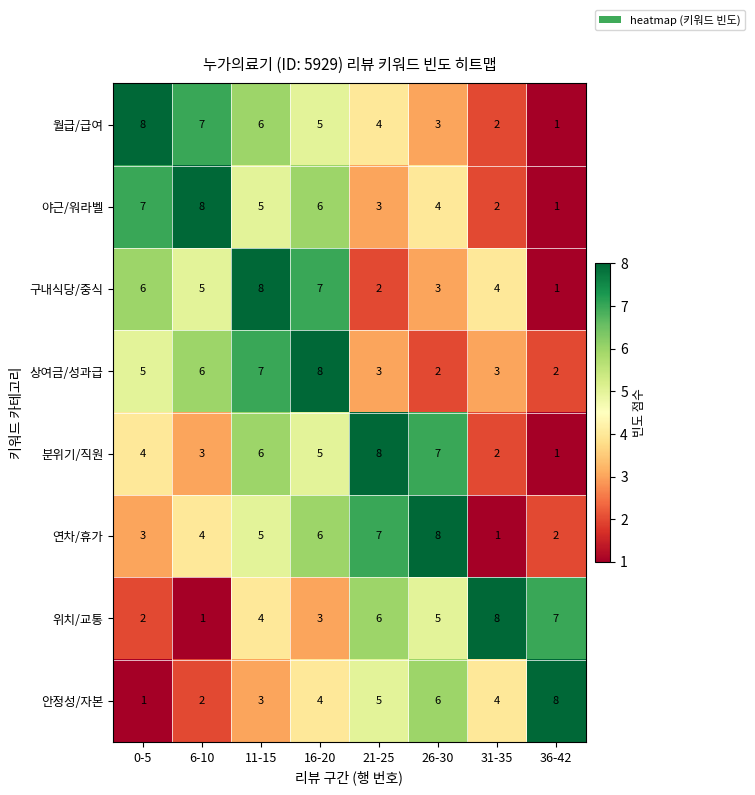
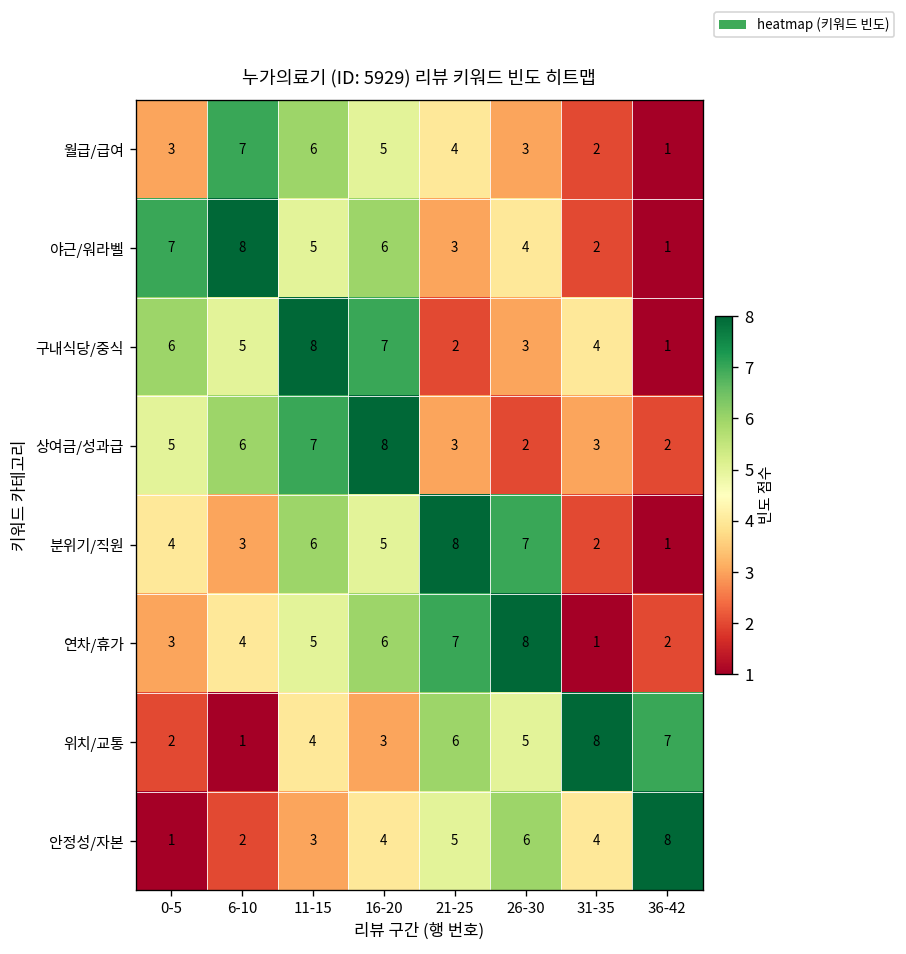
  {
    "월급/급여": {
-     "0-5": 8,
+     "0-5": 3,
      "6-10": 7,
      "11-15": 6,
      "16-20": 5,
      "21-25": 4,
      "26-30": 3,
      "31-35": 2,
      "36-42": 1
    },
    "야근/워라벨": {
      "0-5": 7,
      "6-10": 8,
      "11-15": 5,
      "16-20": 6,
      "21-25": 3,
      "26-30": 4,
      "31-35": 2,
      "36-42": 1
    },
    "구내식당/중식": {
      "0-5": 6,
      "6-10": 5,
      "11-15": 8,
      "16-20": 7,
      "21-25": 2,
      "26-30": 3,
      "31-35": 4,
      "36-42": 1
    },
    "상여금/성과급": {
      "0-5": 5,
      "6-10": 6,
      "11-15": 7,
      "16-20": 8,
      "21-25": 3,
      "26-30": 2,
      "31-35": 3,
      "36-42": 2
    },
    "분위기/직원": {
      "0-5": 4,
      "6-10": 3,
      "11-15": 6,
      "16-20": 5,
      "21-25": 8,
      "26-30": 7,
      "31-35": 2,
      "36-42": 1
    },
    "연차/휴가": {
      "0-5": 3,
      "6-10": 4,
      "11-15": 5,
      "16-20": 6,
      "21-25": 7,
      "26-30": 8,
      "31-35": 1,
      "36-42": 2
    },
    "위치/교통": {
      "0-5": 2,
      "6-10": 1,
      "11-15": 4,
      "16-20": 3,
      "21-25": 6,
      "26-30": 5,
      "31-35": 8,
      "36-42": 7
    },
    "안정성/자본": {
      "0-5": 1,
      "6-10": 2,
      "11-15": 3,
      "16-20": 4,
      "21-25": 5,
      "26-30": 6,
      "31-35": 4,
      "36-42": 8
    }
  }
